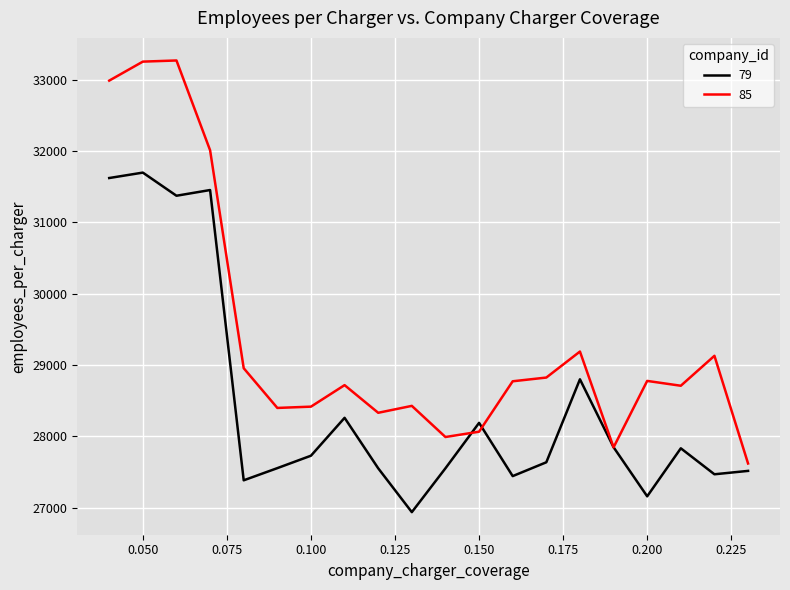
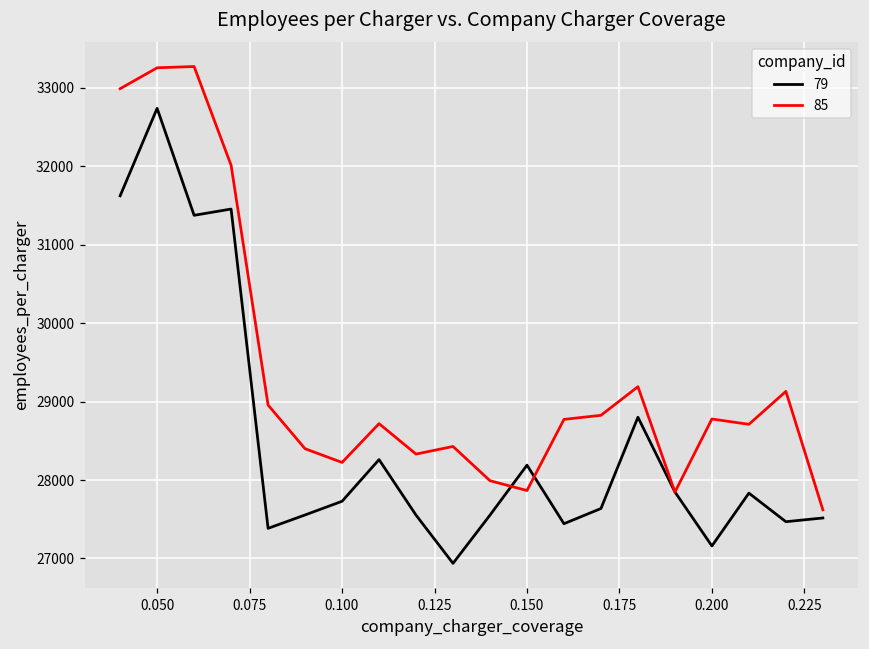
  {
    "79": {
-     "0.050": 31700,
+     "0.050": 32700,
      "0.100": 27700,
      "0.150": 28200,
      "0.200": 27200
    },
    "85": {
      "0.050": 33300,
-     "0.100": 28400,
-     "0.150": 28100,
+     "0.100": 28200,
+     "0.150": 27900,
      "0.200": 28800
    }
  }
